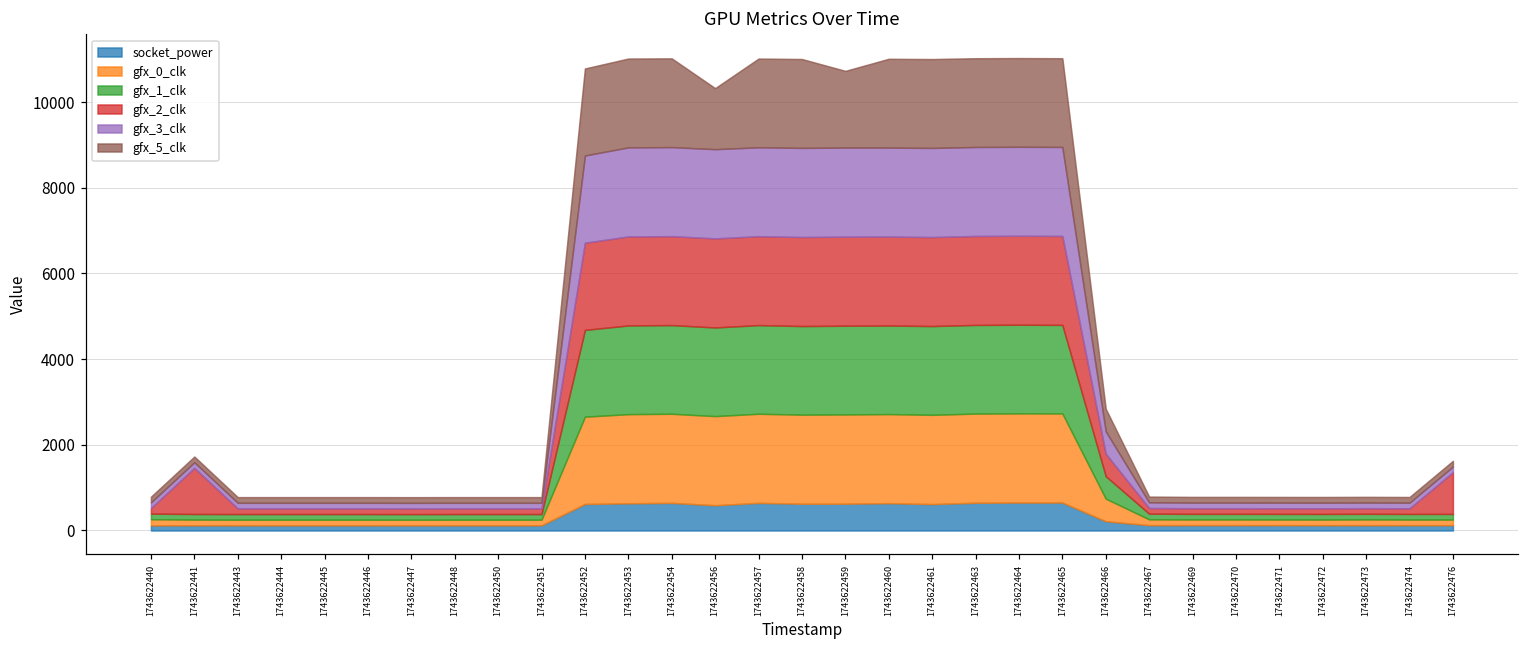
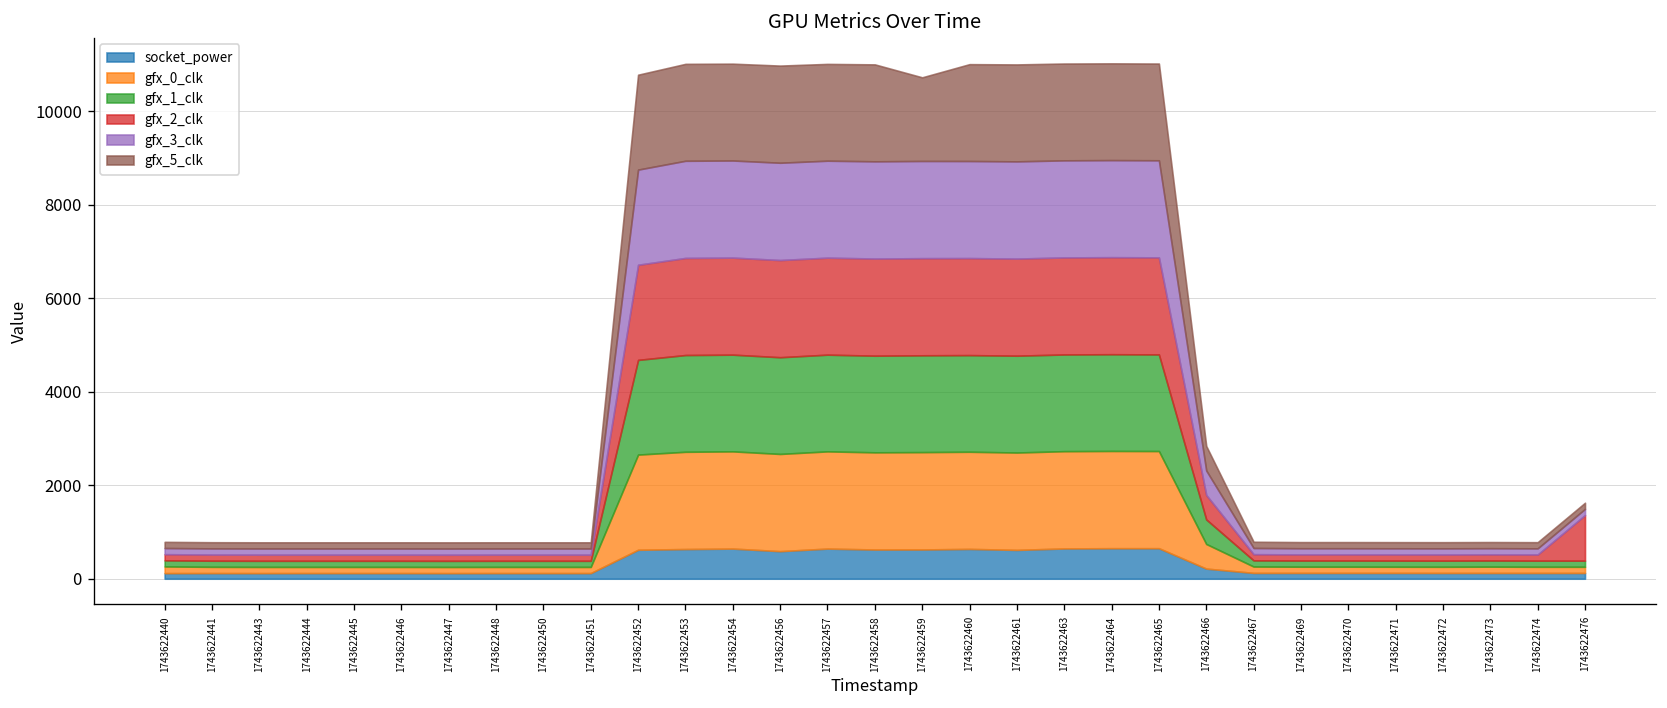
  {
    "socket_power": {
      "1743622440": 100,
      "1743622441": 100,
      "1743622443": 100,
      "1743622444": 100,
      "1743622445": 100,
      "1743622446": 100,
      "1743622447": 100,
      "1743622448": 100,
      "1743622450": 100,
      "1743622451": 100,
      "1743622452": 600,
      "1743622453": 600,
      "1743622454": 600,
      "1743622456": 600,
      "1743622457": 600,
      "1743622458": 600,
      "1743622459": 600,
      "1743622460": 600,
      "1743622461": 600,
      "1743622463": 600,
      "1743622464": 700,
      "1743622465": 700,
      "1743622466": 200,
      "1743622467": 100,
      "1743622469": 100,
      "1743622470": 100,
      "1743622471": 100,
      "1743622472": 100,
      "1743622473": 100,
      "1743622474": 100,
      "1743622476": 100
    },
    "gfx_0_clk": {
      "1743622440": 100,
      "1743622441": 100,
      "1743622443": 100,
      "1743622444": 100,
      "1743622445": 100,
      "1743622446": 100,
      "1743622447": 100,
      "1743622448": 100,
      "1743622450": 100,
      "1743622451": 100,
      "1743622452": 2000,
      "1743622453": 2100,
      "1743622454": 2100,
      "1743622456": 2100,
      "1743622457": 2100,
      "1743622458": 2100,
      "1743622459": 2100,
      "1743622460": 2100,
      "1743622461": 2100,
      "1743622463": 2100,
      "1743622464": 2100,
      "1743622465": 2100,
      "1743622466": 500,
      "1743622467": 100,
      "1743622469": 100,
      "1743622470": 100,
      "1743622471": 100,
      "1743622472": 100,
      "1743622473": 100,
      "1743622474": 100,
      "1743622476": 100
    },
    "gfx_1_clk": {
      "1743622440": 100,
      "1743622441": 100,
      "1743622443": 100,
      "1743622444": 100,
      "1743622445": 100,
      "1743622446": 100,
      "1743622447": 100,
      "1743622448": 100,
      "1743622450": 100,
      "1743622451": 100,
      "1743622452": 2000,
      "1743622453": 2100,
      "1743622454": 2100,
      "1743622456": 2100,
      "1743622457": 2100,
      "1743622458": 2100,
      "1743622459": 2100,
      "1743622460": 2100,
      "1743622461": 2100,
      "1743622463": 2100,
      "1743622464": 2100,
      "1743622465": 2100,
      "1743622466": 500,
      "1743622467": 100,
      "1743622469": 100,
      "1743622470": 100,
      "1743622471": 100,
      "1743622472": 100,
      "1743622473": 100,
      "1743622474": 100,
      "1743622476": 100
    },
    "gfx_2_clk": {
      "1743622440": 100,
-     "1743622441": 1100,
+     "1743622441": 100,
      "1743622443": 100,
      "1743622444": 100,
      "1743622445": 100,
      "1743622446": 100,
      "1743622447": 100,
      "1743622448": 100,
      "1743622450": 100,
      "1743622451": 100,
      "1743622452": 2000,
      "1743622453": 2100,
      "1743622454": 2100,
      "1743622456": 2100,
      "1743622457": 2100,
      "1743622458": 2100,
      "1743622459": 2100,
      "1743622460": 2100,
      "1743622461": 2100,
      "1743622463": 2100,
      "1743622464": 2100,
      "1743622465": 2100,
      "1743622466": 500,
      "1743622467": 100,
      "1743622469": 100,
      "1743622470": 100,
      "1743622471": 100,
      "1743622472": 100,
      "1743622473": 100,
      "1743622474": 100,
      "1743622476": 1000
    },
    "gfx_3_clk": {
      "1743622440": 100,
      "1743622441": 100,
      "1743622443": 100,
      "1743622444": 100,
      "1743622445": 100,
      "1743622446": 100,
      "1743622447": 100,
      "1743622448": 100,
      "1743622450": 100,
      "1743622451": 100,
      "1743622452": 2000,
      "1743622453": 2100,
      "1743622454": 2100,
      "1743622456": 2100,
      "1743622457": 2100,
      "1743622458": 2100,
      "1743622459": 2100,
      "1743622460": 2100,
      "1743622461": 2100,
      "1743622463": 2100,
      "1743622464": 2100,
      "1743622465": 2100,
      "1743622466": 500,
      "1743622467": 100,
      "1743622469": 100,
      "1743622470": 100,
      "1743622471": 100,
      "1743622472": 100,
      "1743622473": 100,
      "1743622474": 100,
      "1743622476": 100
    },
    "gfx_5_clk": {
      "1743622440": 100,
      "1743622441": 100,
      "1743622443": 100,
      "1743622444": 100,
      "1743622445": 100,
      "1743622446": 100,
      "1743622447": 100,
      "1743622448": 100,
      "1743622450": 100,
      "1743622451": 100,
      "1743622452": 2000,
      "1743622453": 2100,
      "1743622454": 2100,
-     "1743622456": 1400,
+     "1743622456": 2100,
      "1743622457": 2100,
      "1743622458": 2100,
      "1743622459": 1800,
      "1743622460": 2100,
      "1743622461": 2100,
      "1743622463": 2100,
      "1743622464": 2100,
      "1743622465": 2100,
      "1743622466": 500,
      "1743622467": 100,
      "1743622469": 100,
      "1743622470": 100,
      "1743622471": 100,
      "1743622472": 100,
      "1743622473": 100,
      "1743622474": 100,
      "1743622476": 100
    }
  }
